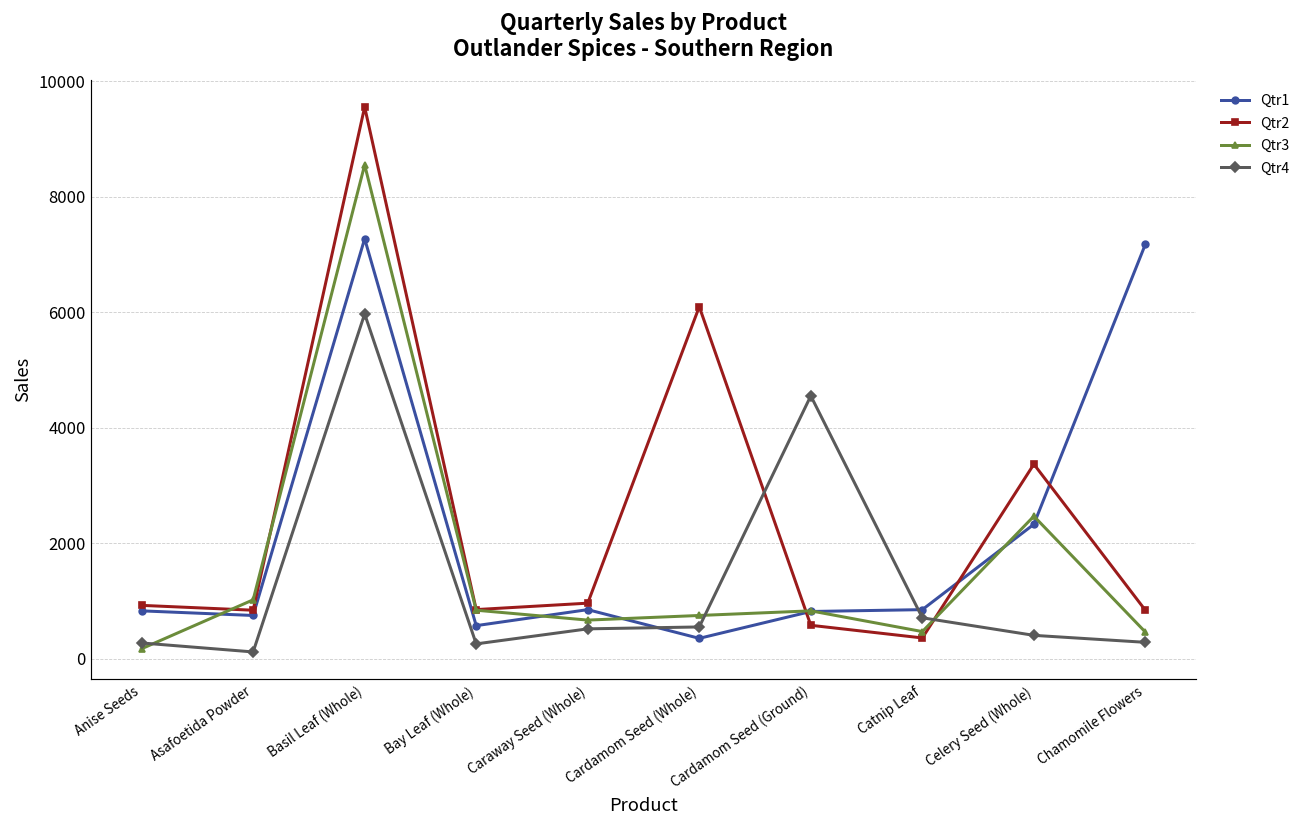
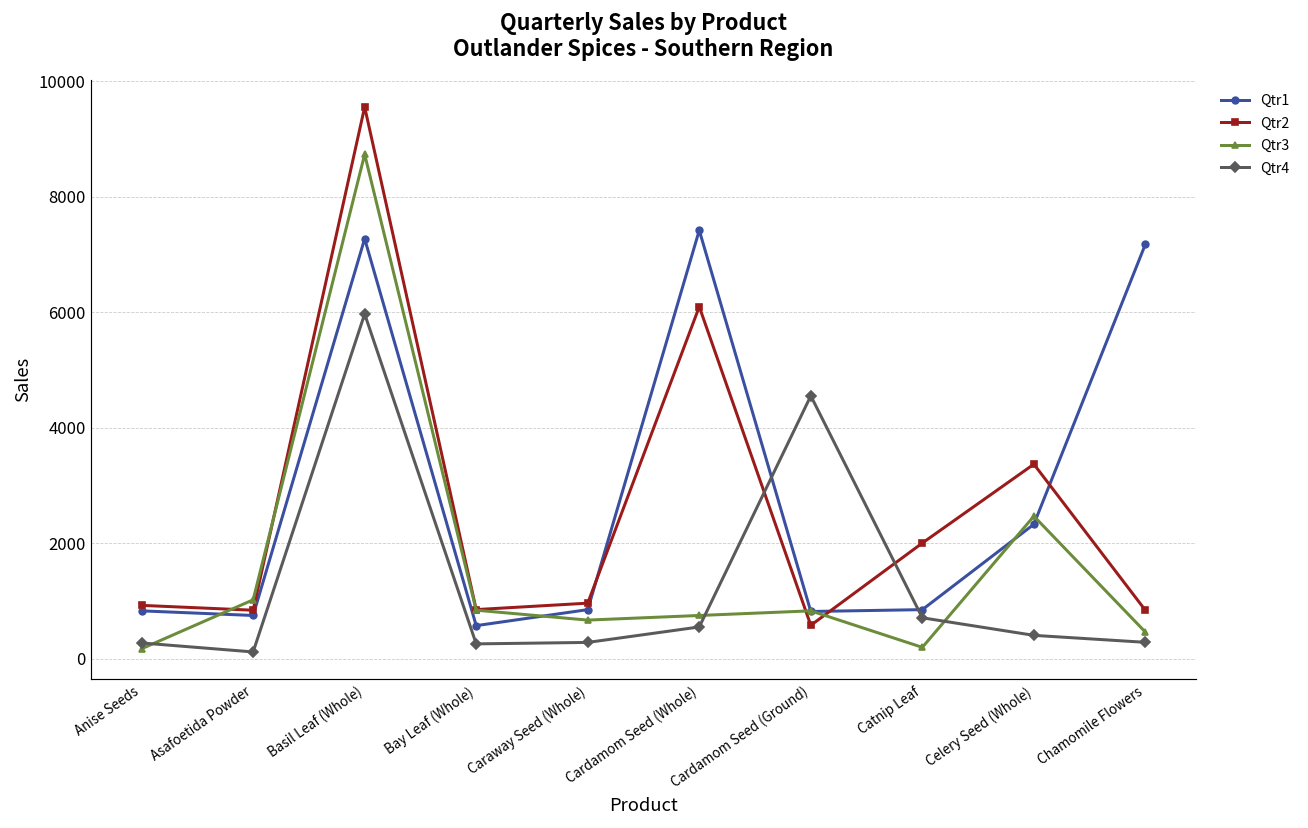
  {
    "Qtr1": {
      "Anise Seeds": 800,
      "Asafoetida Powder": 800,
      "Basil Leaf (Whole)": 7300,
      "Bay Leaf (Whole)": 600,
      "Caraway Seed (Whole)": 900,
-     "Cardamom Seed (Whole)": 400,
+     "Cardamom Seed (Whole)": 7400,
      "Catnip Leaf": 900,
      "Celery Seed (Whole)": 2300,
      "Chamomile Flowers": 7200
    },
    "Qtr2": {
      "Anise Seeds": 900,
      "Asafoetida Powder": 800,
      "Basil Leaf (Whole)": 9600,
      "Caraway Seed (Whole)": 1000,
      "Cardamom Seed (Whole)": 6100,
      "Cardamom Seed (Ground)": 600,
-     "Catnip Leaf": 400,
+     "Catnip Leaf": 2000,
      "Celery Seed (Whole)": 3400,
      "Chamomile Flowers": 800
    },
    "Qtr3": {
      "Anise Seeds": 200,
      "Asafoetida Powder": 1000,
-     "Basil Leaf (Whole)": 8600,
+     "Basil Leaf (Whole)": 8700,
      "Caraway Seed (Whole)": 700,
      "Cardamom Seed (Whole)": 800,
-     "Catnip Leaf": 500,
+     "Catnip Leaf": 200,
      "Celery Seed (Whole)": 2500,
      "Chamomile Flowers": 500
    },
    "Qtr4": {
      "Anise Seeds": 300,
      "Asafoetida Powder": 100,
      "Basil Leaf (Whole)": 6000,
      "Bay Leaf (Whole)": 300,
-     "Caraway Seed (Whole)": 500,
+     "Caraway Seed (Whole)": 300,
      "Cardamom Seed (Whole)": 600,
      "Cardamom Seed (Ground)": 4600,
      "Catnip Leaf": 700,
      "Celery Seed (Whole)": 400,
      "Chamomile Flowers": 300
    }
  }
